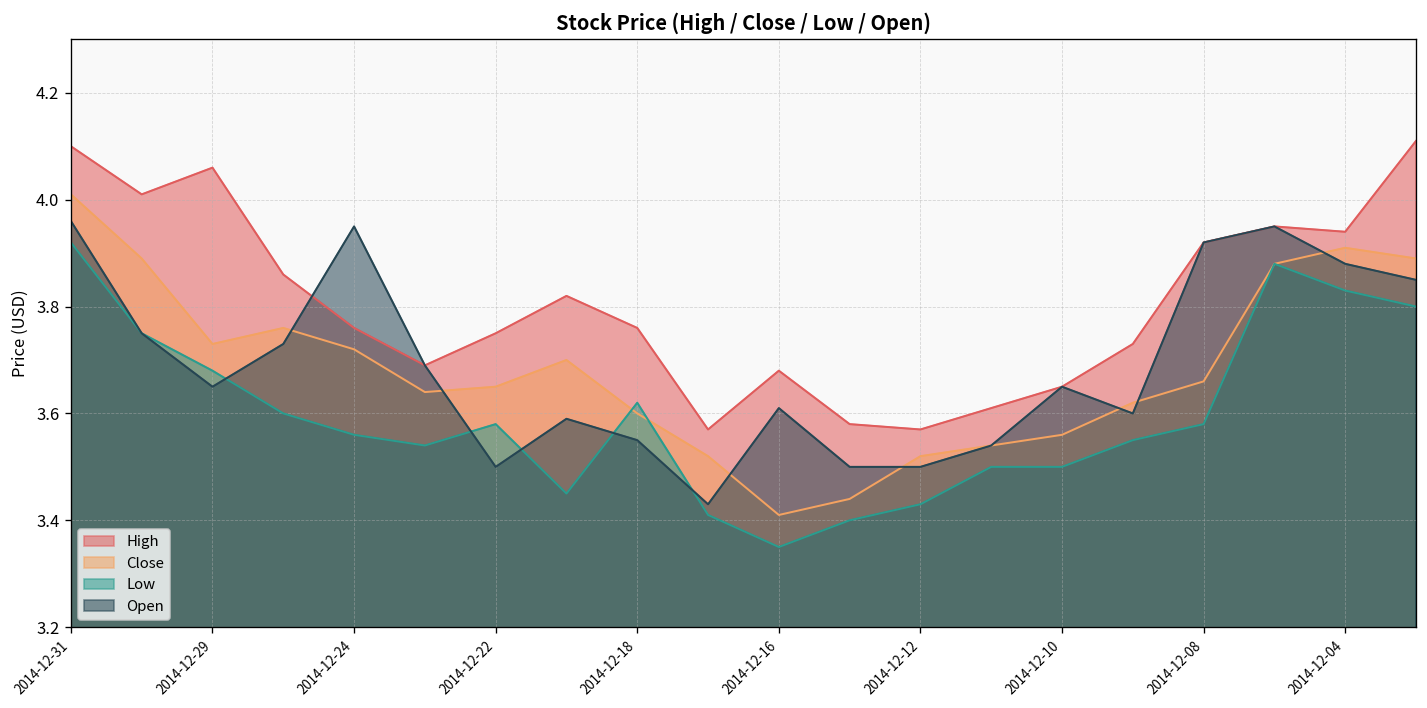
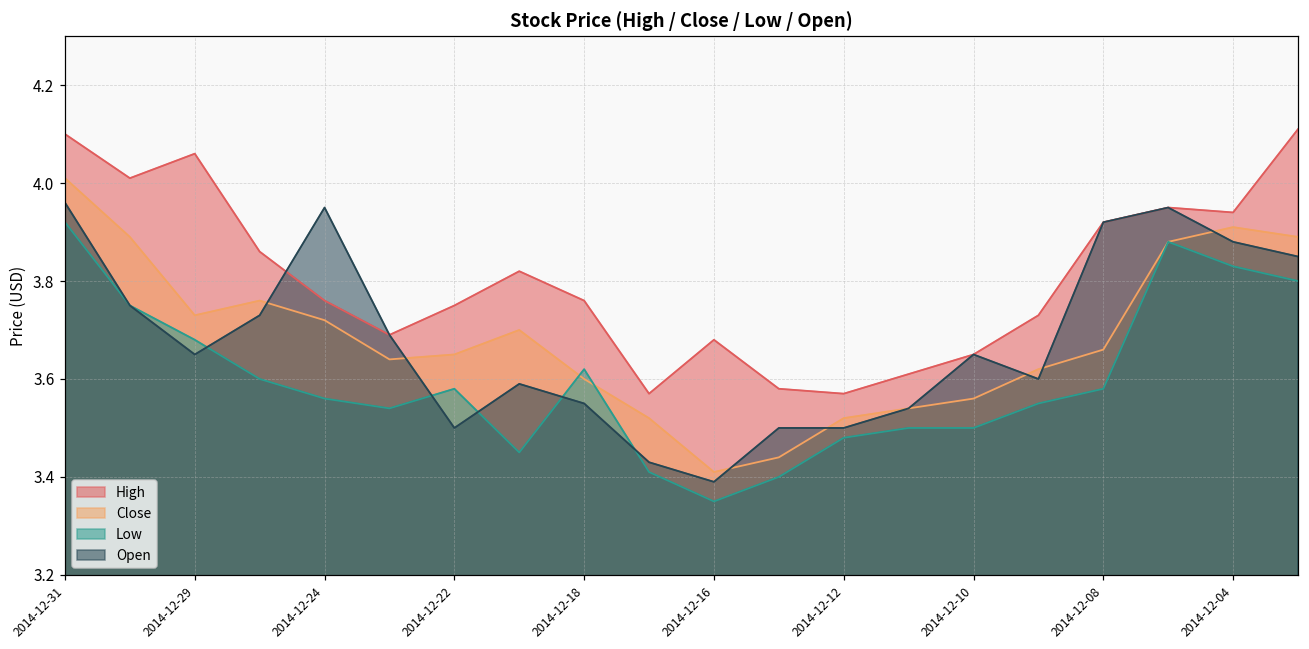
  {
    "Low": {
      "2014-12-31": 3.92,
      "2014-12-29": 3.68,
      "2014-12-24": 3.56,
      "2014-12-22": 3.58,
      "2014-12-18": 3.62,
      "2014-12-16": 3.35,
-     "2014-12-12": 3.43,
+     "2014-12-12": 3.48,
      "2014-12-10": 3.50,
      "2014-12-08": 3.58,
      "2014-12-04": 3.83
    },
    "Open": {
      "2014-12-31": 3.96,
      "2014-12-29": 3.65,
      "2014-12-24": 3.95,
      "2014-12-22": 3.50,
      "2014-12-18": 3.55,
-     "2014-12-16": 3.61,
+     "2014-12-16": 3.39,
      "2014-12-12": 3.50,
      "2014-12-04": 3.88
    }
  }
